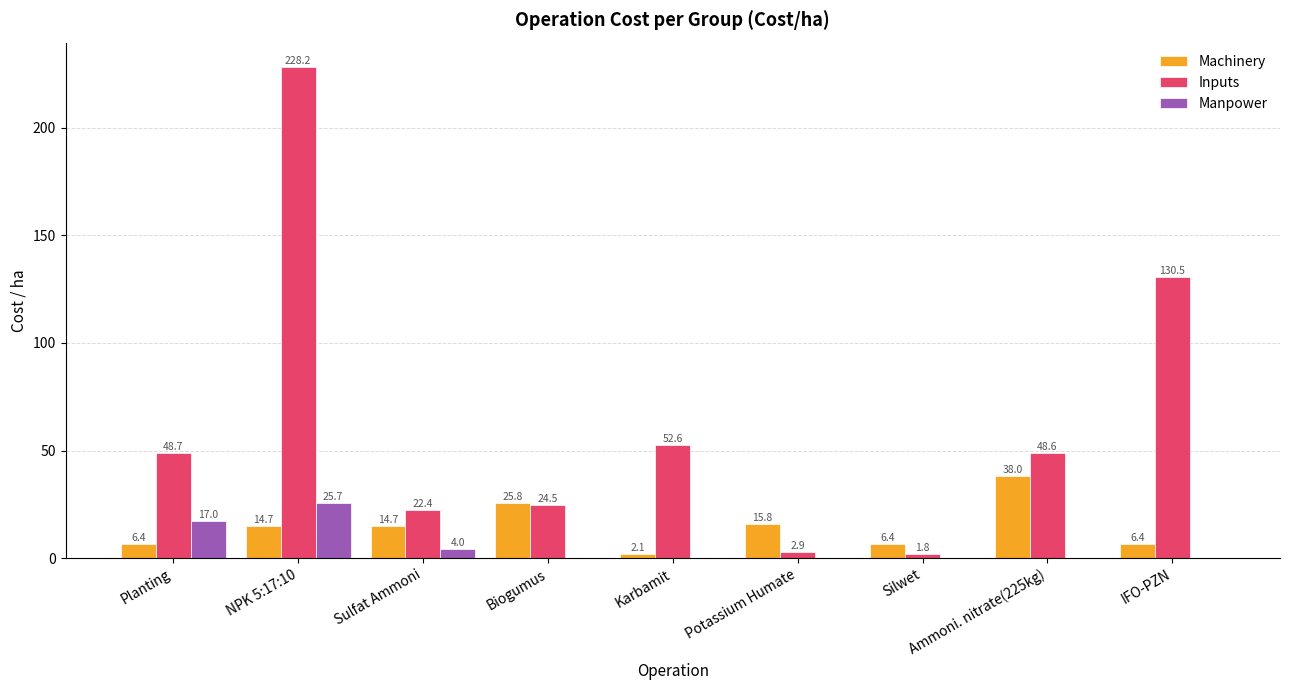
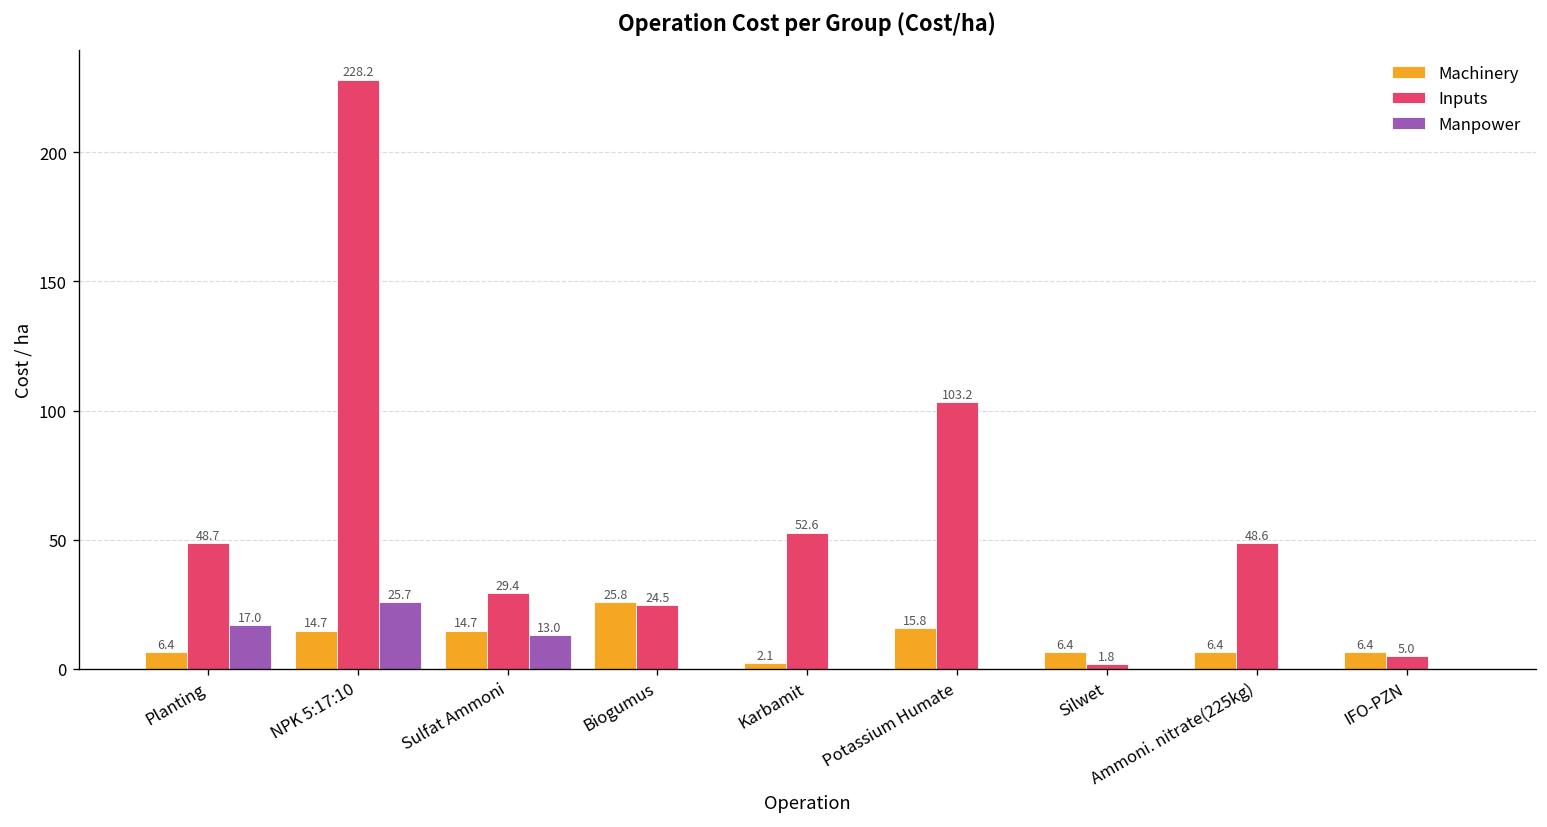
  {
    "Machinery": {
      "Planting": 6.4,
      "NPK 5:17:10": 14.7,
      "Sulfat Ammoni": 14.7,
      "Biogumus": 25.8,
      "Karbamit": 2.1,
      "Potassium Humate": 15.8,
      "Silwet": 6.4,
-     "Ammoni. nitrate(225kg)": 38.0,
+     "Ammoni. nitrate(225kg)": 6.4,
      "IFO-PZN": 6.4
    },
    "Inputs": {
      "Planting": 48.7,
      "NPK 5:17:10": 228.2,
-     "Sulfat Ammoni": 22.4,
+     "Sulfat Ammoni": 29.4,
      "Biogumus": 24.5,
      "Karbamit": 52.6,
-     "Potassium Humate": 2.9,
+     "Potassium Humate": 103.2,
      "Silwet": 1.8,
      "Ammoni. nitrate(225kg)": 48.6,
-     "IFO-PZN": 130.5
+     "IFO-PZN": 5.0
    },
    "Manpower": {
      "Planting": 17.0,
      "NPK 5:17:10": 25.7,
-     "Sulfat Ammoni": 4.0
+     "Sulfat Ammoni": 13.0
    }
  }
